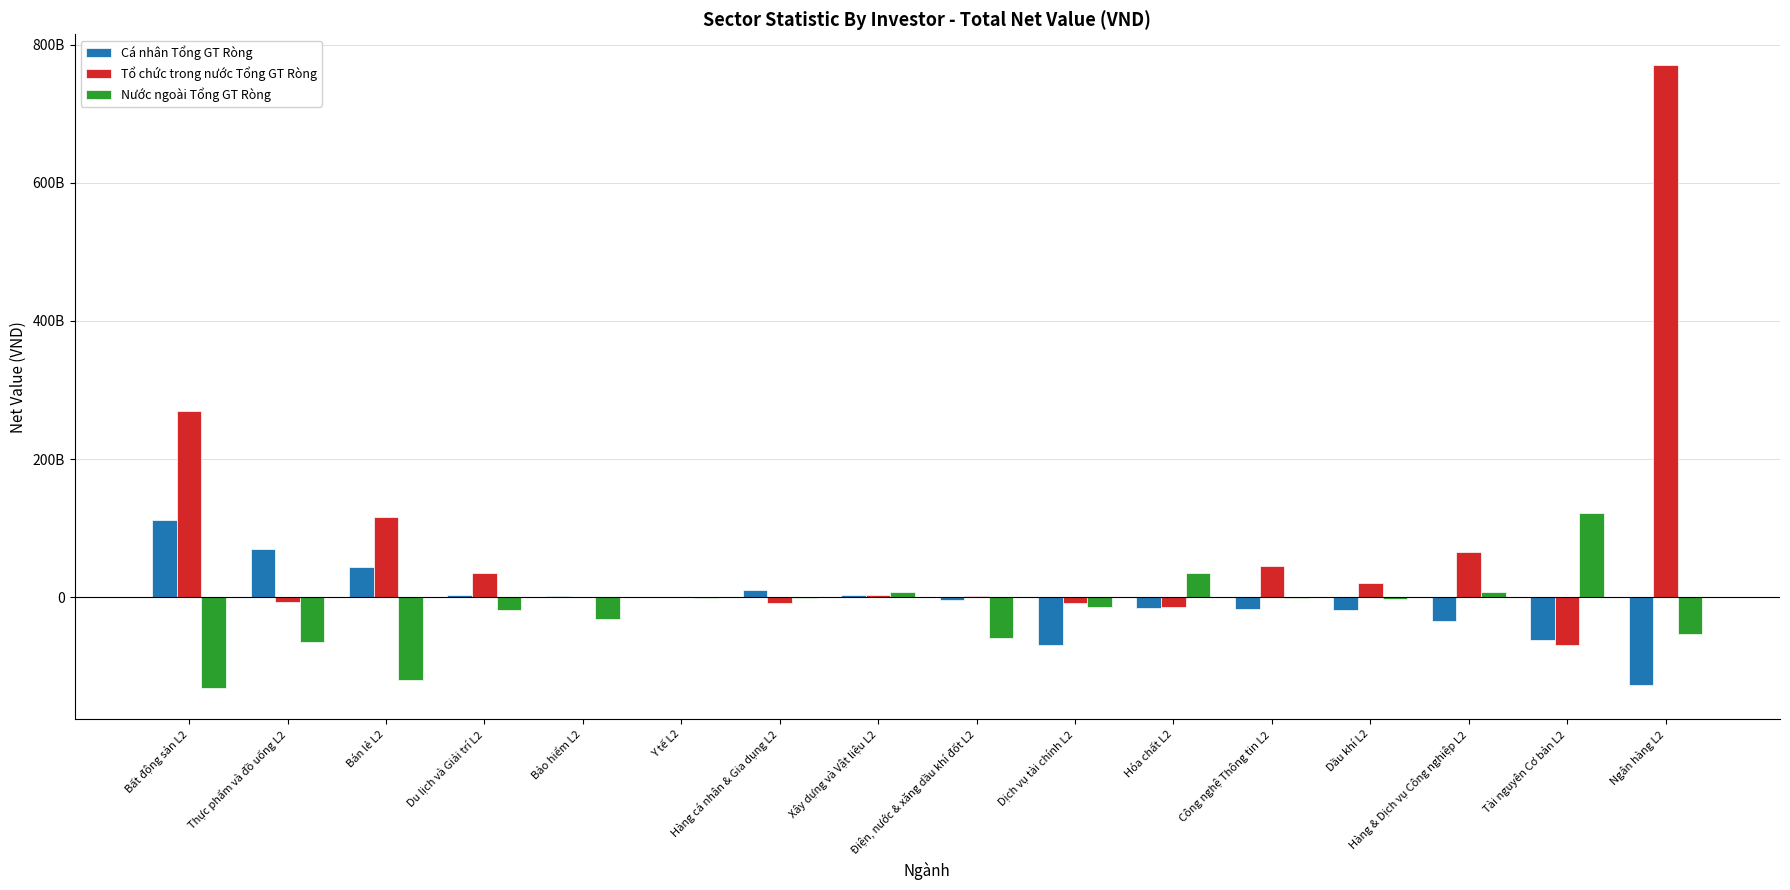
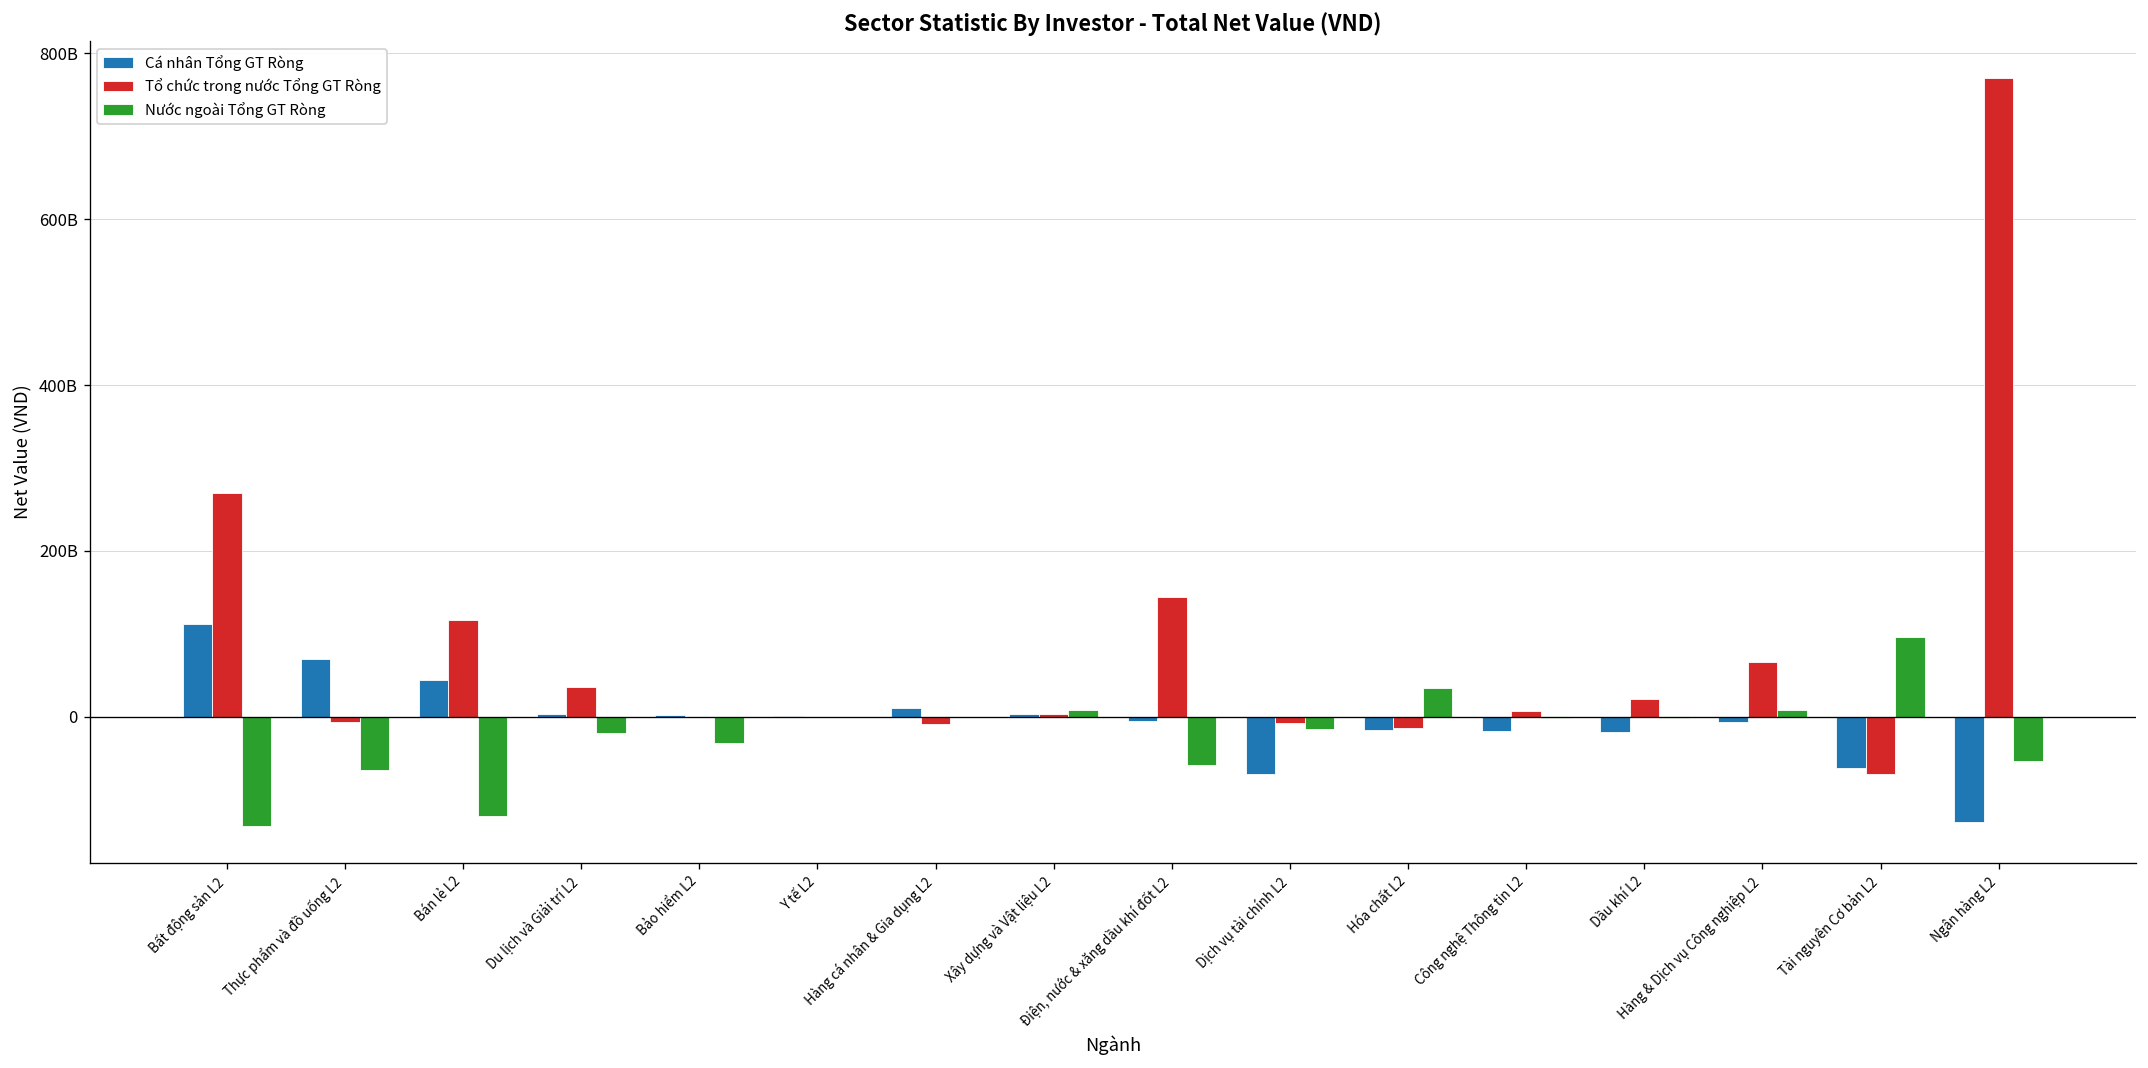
  {
    "Cá nhân Tổng GT Ròng": {
      "Bất động sản L2": 110000000000,
      "Thực phẩm và đồ uống L2": 70000000000,
      "Bán lẻ L2": 40000000000,
      "Hàng cá nhân & Gia dụng L2": 10000000000,
      "Điện, nước & xăng dầu khí đốt L2": 0,
      "Dịch vụ tài chính L2": -70000000000,
      "Hóa chất L2": -20000000000,
      "Công nghệ Thông tin L2": -20000000000,
      "Dầu khí L2": -20000000000,
-     "Hàng & Dịch vụ Công nghiệp L2": -30000000000,
+     "Hàng & Dịch vụ Công nghiệp L2": -10000000000,
      "Tài nguyên Cơ bản L2": -60000000000,
      "Ngân hàng L2": -130000000000
    },
    "Tổ chức trong nước Tổng GT Ròng": {
      "Bất động sản L2": 270000000000,
      "Thực phẩm và đồ uống L2": -10000000000,
      "Bán lẻ L2": 120000000000,
      "Du lịch và Giải trí L2": 40000000000,
      "Hàng cá nhân & Gia dụng L2": -10000000000,
-     "Điện, nước & xăng dầu khí đốt L2": 0,
+     "Điện, nước & xăng dầu khí đốt L2": 140000000000,
      "Dịch vụ tài chính L2": -10000000000,
      "Hóa chất L2": -10000000000,
-     "Công nghệ Thông tin L2": 50000000000,
+     "Công nghệ Thông tin L2": 10000000000,
      "Dầu khí L2": 20000000000,
      "Hàng & Dịch vụ Công nghiệp L2": 70000000000,
      "Tài nguyên Cơ bản L2": -70000000000,
      "Ngân hàng L2": 770000000000
    },
    "Nước ngoài Tổng GT Ròng": {
      "Bất động sản L2": -130000000000,
      "Thực phẩm và đồ uống L2": -60000000000,
      "Bán lẻ L2": -120000000000,
      "Du lịch và Giải trí L2": -20000000000,
      "Bảo hiểm L2": -30000000000,
      "Xây dựng và Vật liệu L2": 10000000000,
      "Điện, nước & xăng dầu khí đốt L2": -60000000000,
      "Dịch vụ tài chính L2": -10000000000,
      "Hóa chất L2": 30000000000,
      "Hàng & Dịch vụ Công nghiệp L2": 10000000000,
-     "Tài nguyên Cơ bản L2": 120000000000,
+     "Tài nguyên Cơ bản L2": 100000000000,
      "Ngân hàng L2": -50000000000
    }
  }
